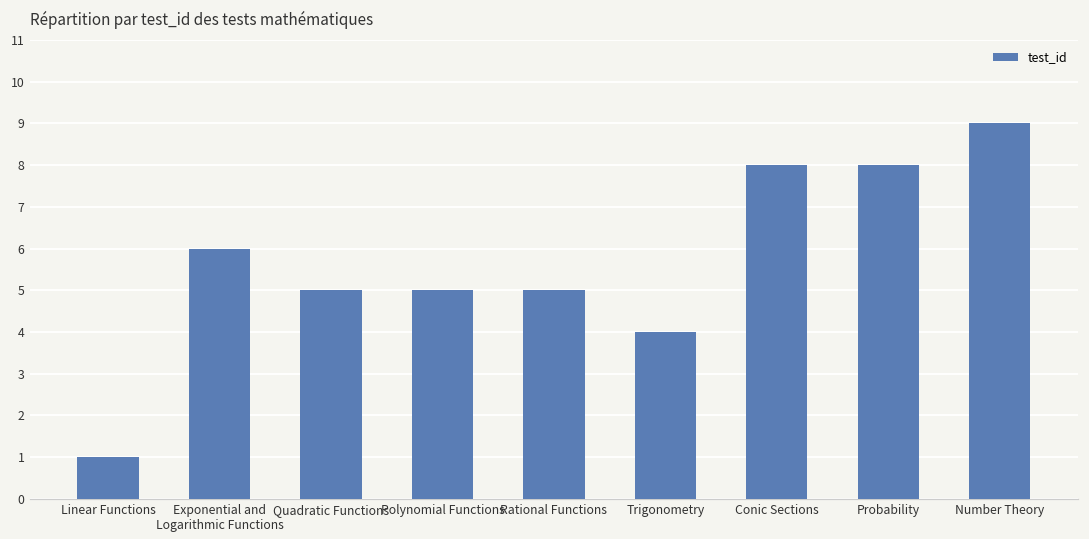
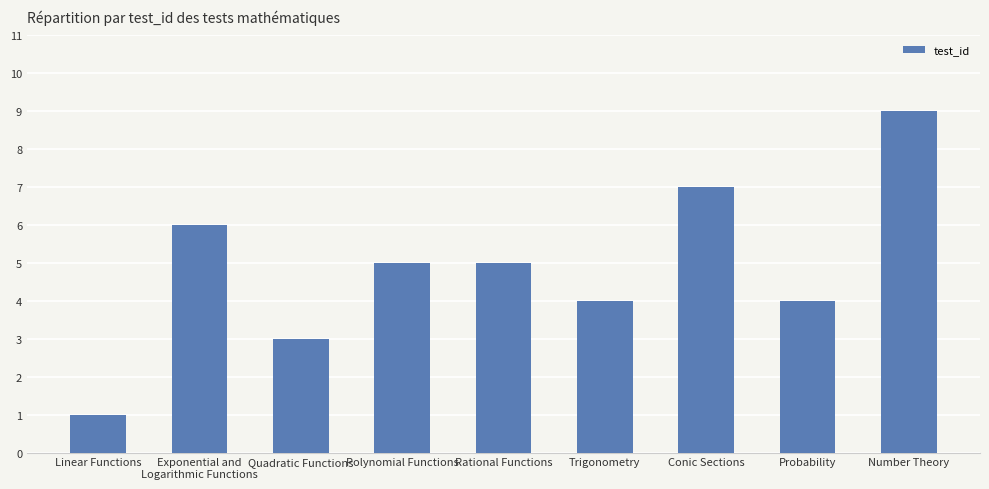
  {
    "Linear Functions": 1,
    "Exponential and Logarithmic Functions": 6,
-   "Quadratic Functions": 5,
+   "Quadratic Functions": 3,
    "Polynomial Functions": 5,
    "Rational Functions": 5,
    "Trigonometry": 4,
-   "Conic Sections": 8,
-   "Probability": 8,
+   "Conic Sections": 7,
+   "Probability": 4,
    "Number Theory": 9
  }
